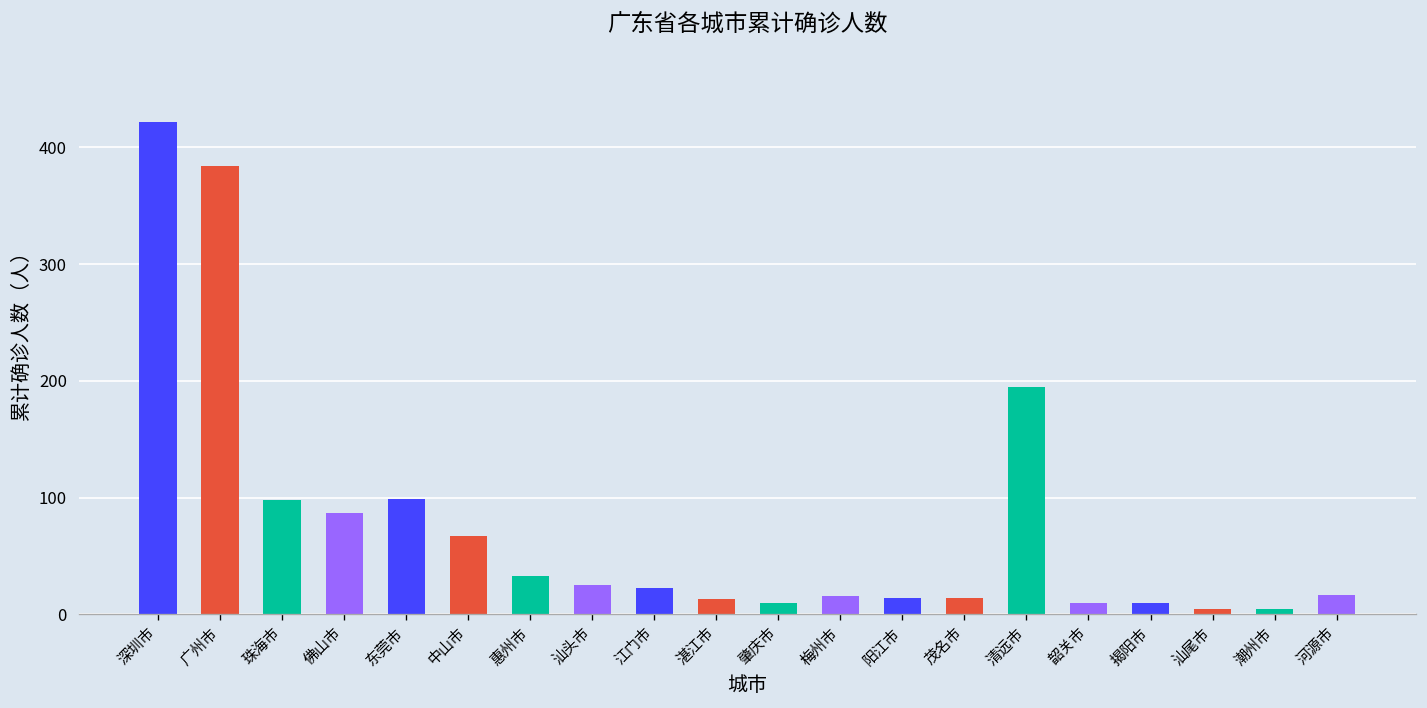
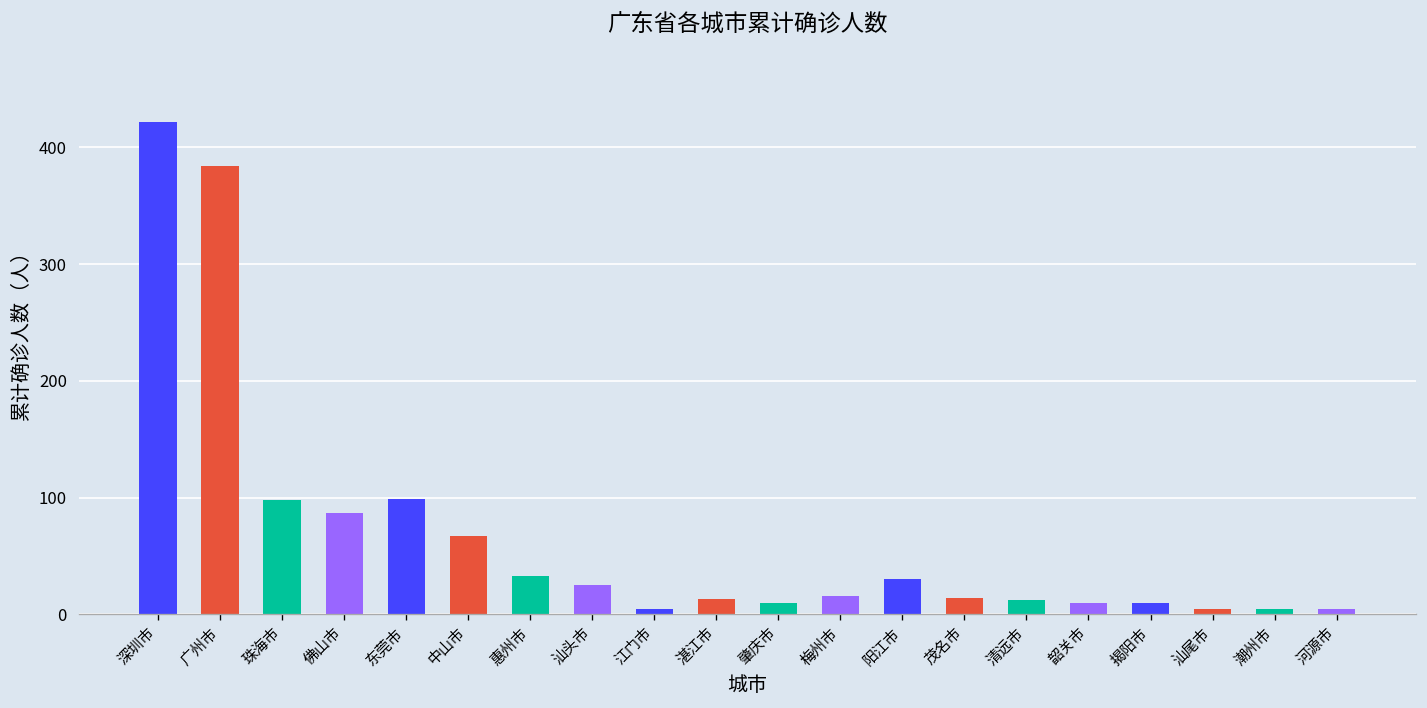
  {
    "深圳市": 420,
    "广州市": 380,
    "珠海市": 100,
    "佛山市": 90,
    "东莞市": 100,
    "中山市": 70,
    "惠州市": 30,
    "汕头市": 30,
-   "江门市": 20,
+   "江门市": 10,
    "湛江市": 10,
    "肇庆市": 10,
    "梅州市": 20,
-   "阳江市": 10,
+   "阳江市": 30,
    "茂名市": 10,
-   "清远市": 200,
+   "清远市": 10,
    "韶关市": 10,
    "揭阳市": 10,
    "汕尾市": 10,
    "潮州市": 10,
-   "河源市": 20
+   "河源市": 10
  }
